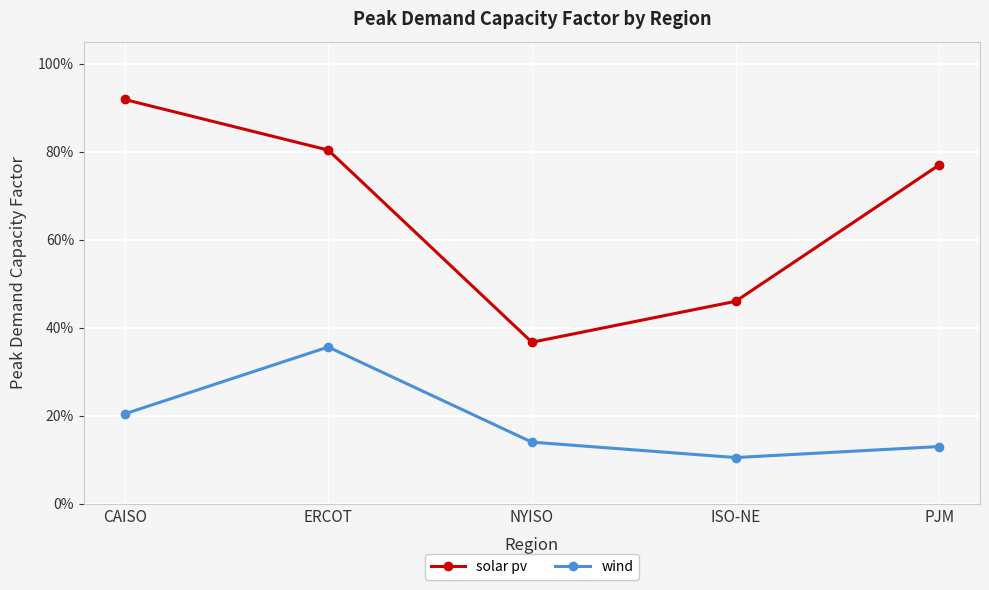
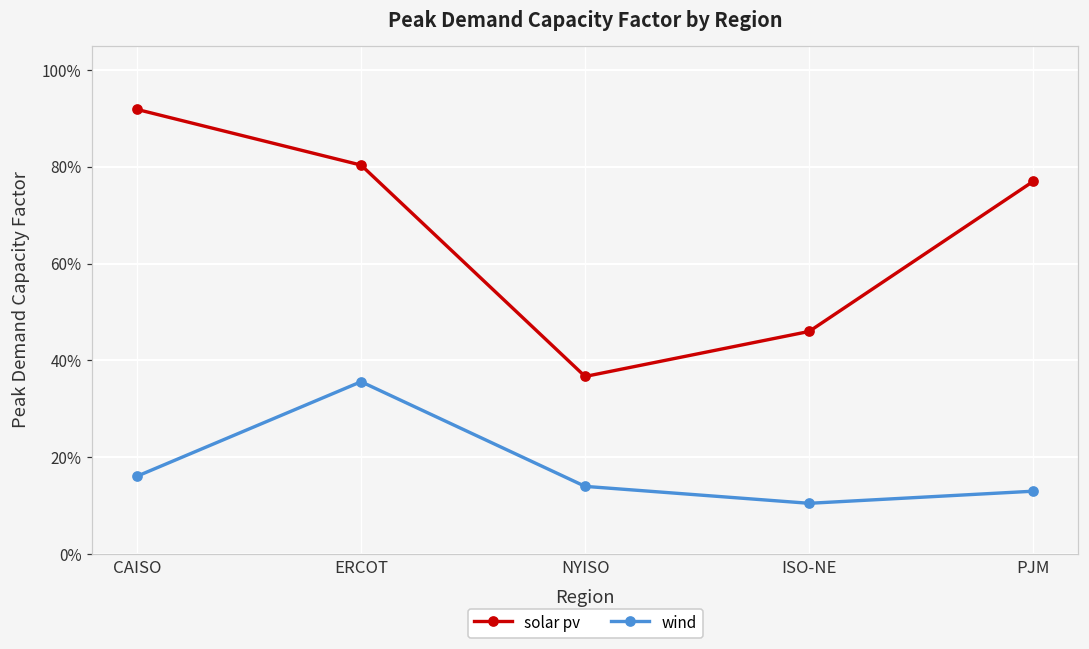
  {
    "solar pv": {
      "CAISO": "92%",
      "ERCOT": "80%",
      "NYISO": "37%",
      "ISO-NE": "46%",
      "PJM": "77%"
    },
    "wind": {
-     "CAISO": "20%",
+     "CAISO": "16%",
      "ERCOT": "36%",
      "NYISO": "14%",
      "ISO-NE": "11%",
      "PJM": "13%"
    }
  }
